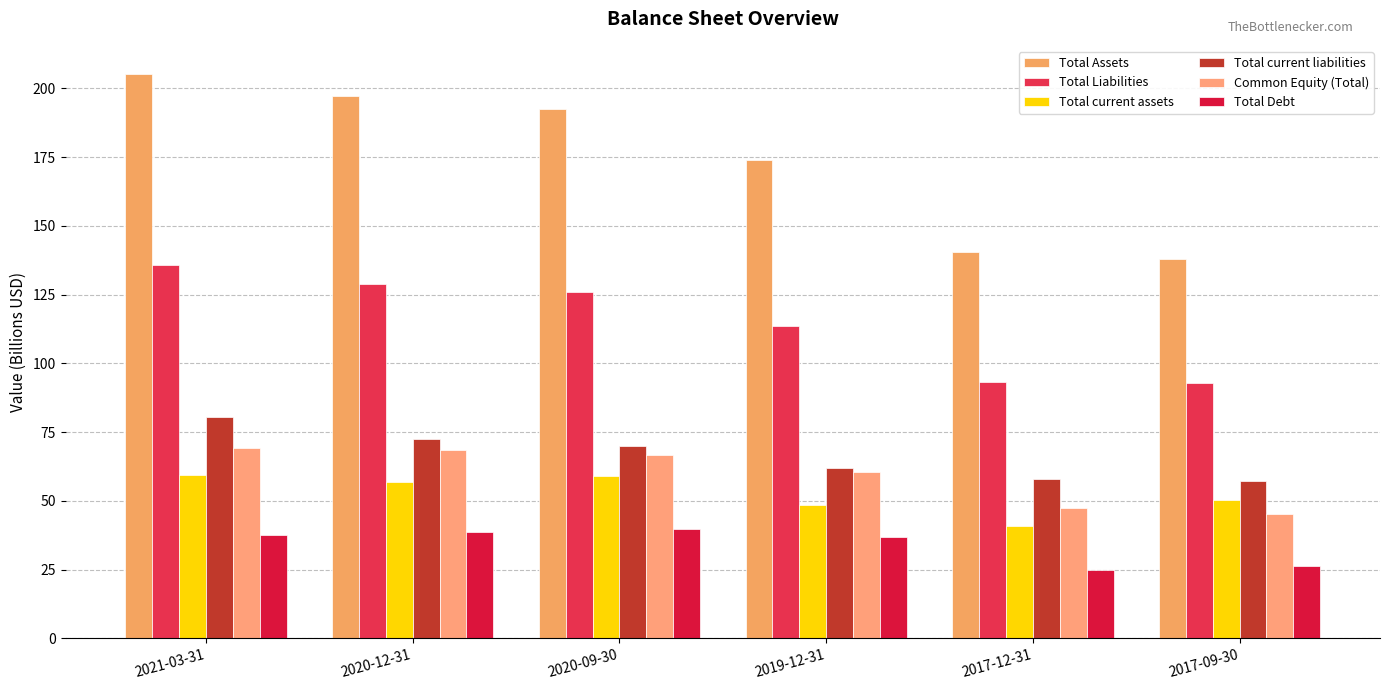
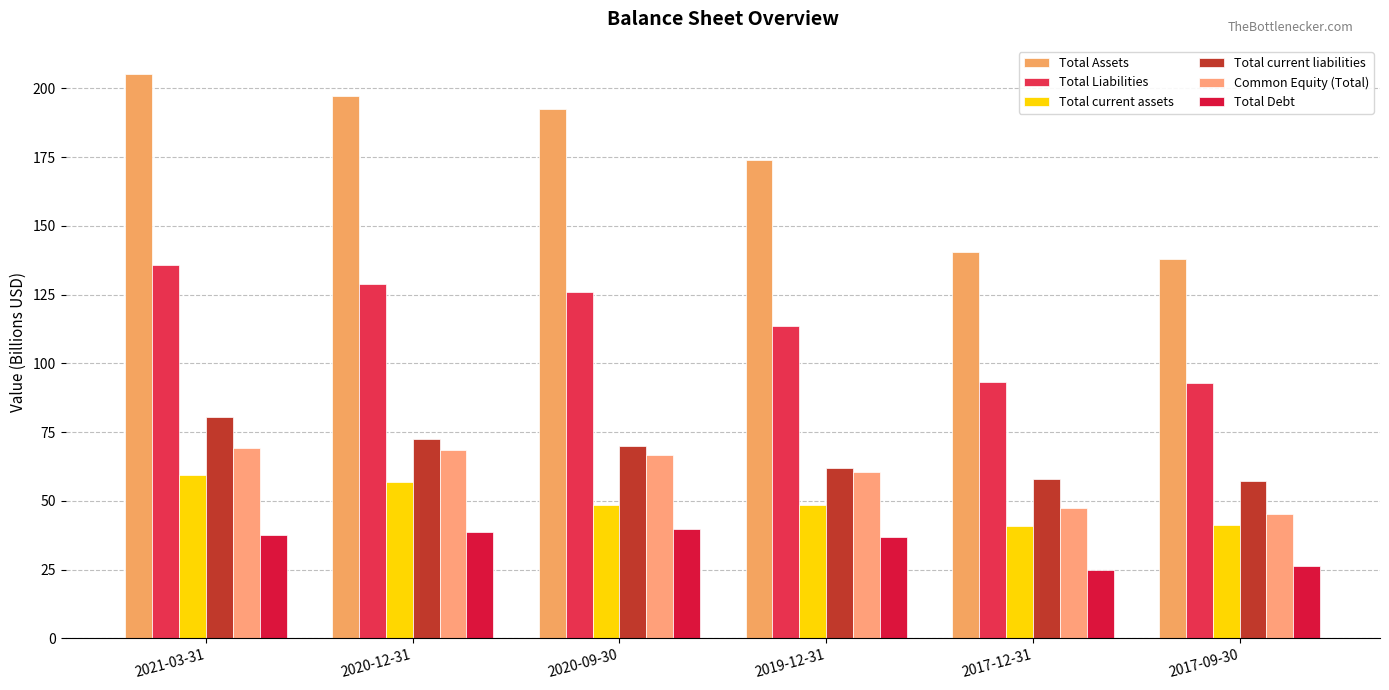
  {
    "Total current assets": {
      "2021-03-31": 60,
      "2020-12-31": 57,
-     "2020-09-30": 59,
+     "2020-09-30": 48,
      "2019-12-31": 49,
      "2017-12-31": 41,
-     "2017-09-30": 50
+     "2017-09-30": 41
    }
  }
